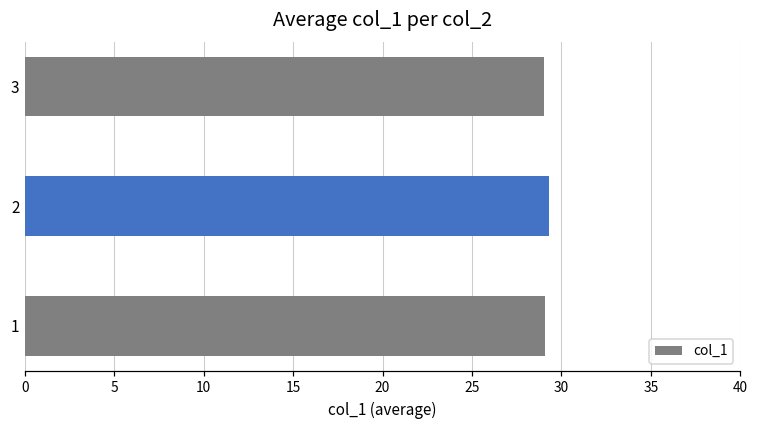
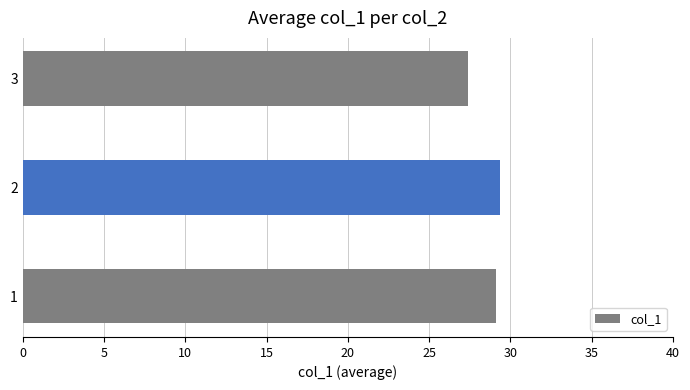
  {
-   "3": 29.0,
+   "3": 27.4,
    "2": 29.3,
    "1": 29.1
  }
